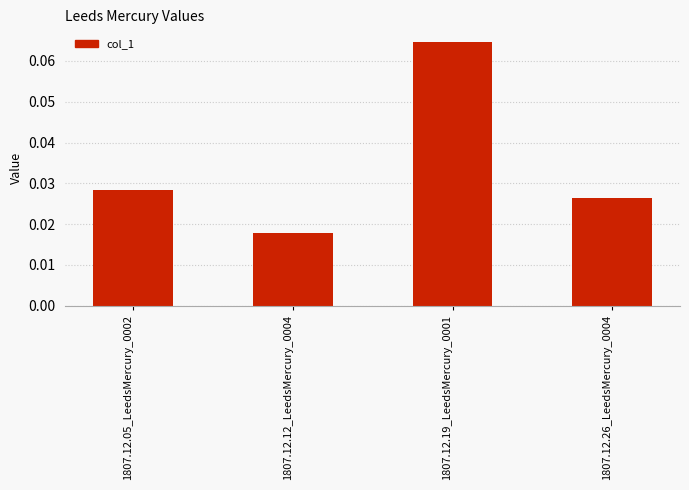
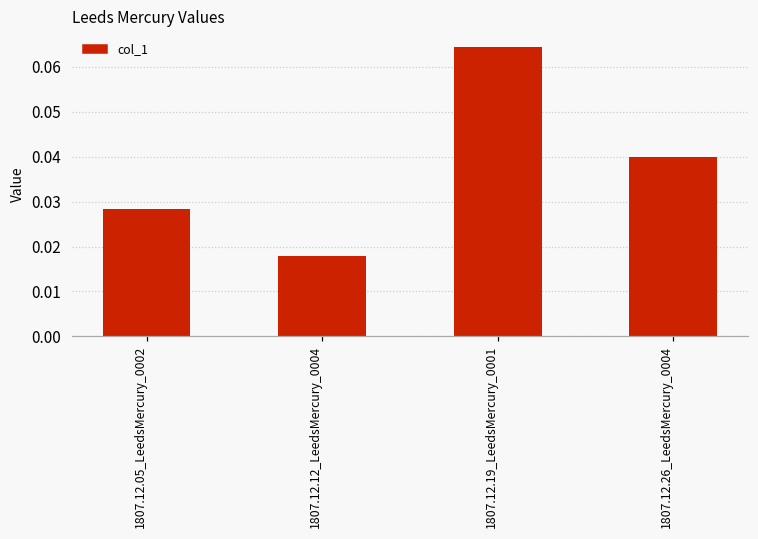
  {
    "1807.12.05_LeedsMercury_0002": 0.028,
    "1807.12.12_LeedsMercury_0004": 0.018,
    "1807.12.19_LeedsMercury_0001": 0.065,
-   "1807.12.26_LeedsMercury_0004": 0.026
+   "1807.12.26_LeedsMercury_0004": 0.040
  }
